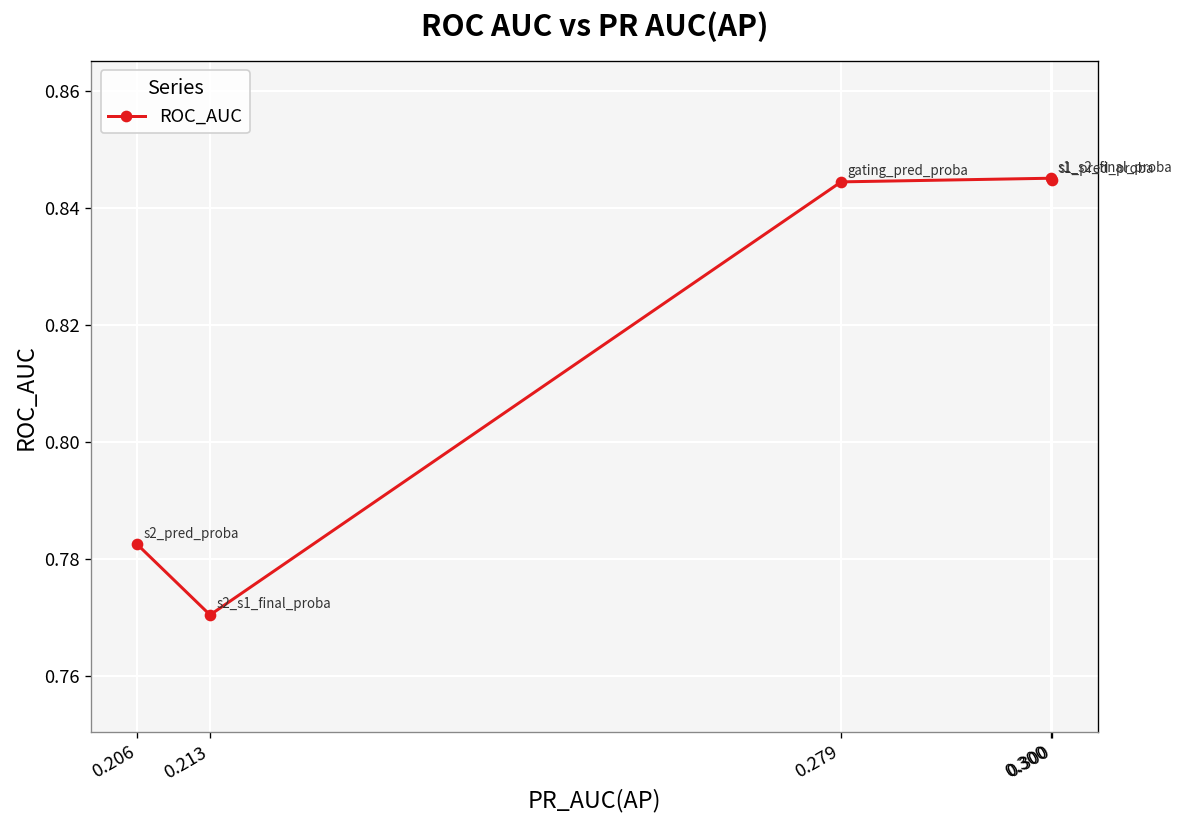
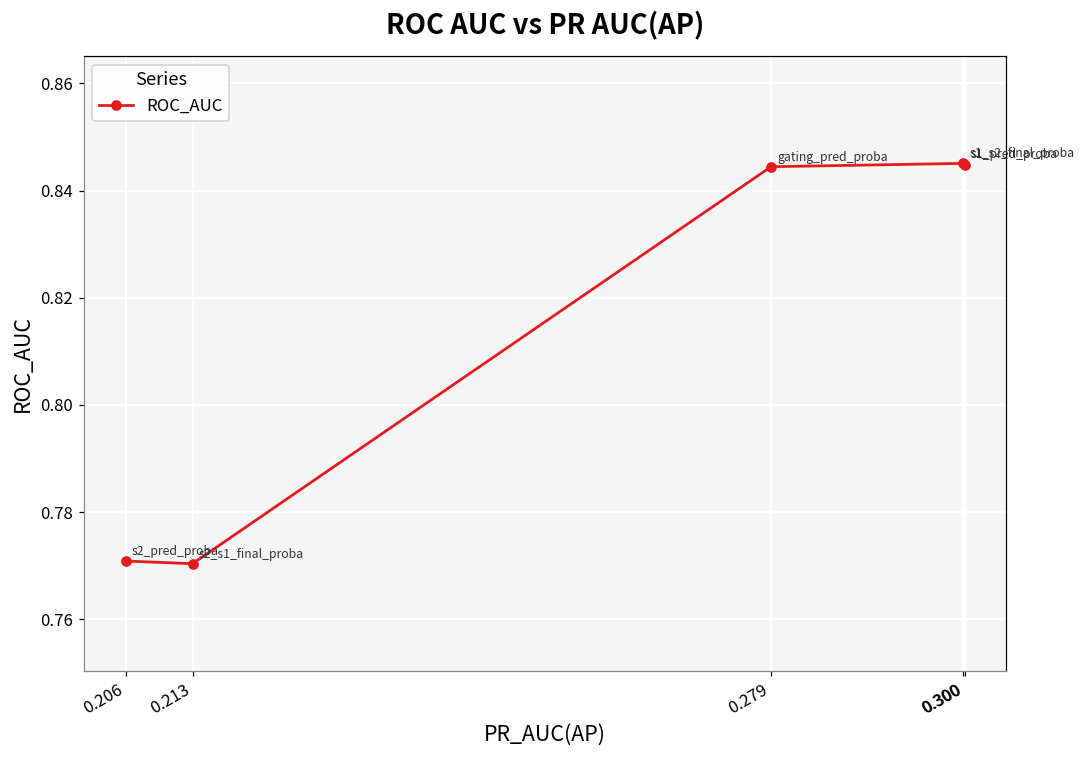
  {
-   "0.206": 0.782,
+   "0.206": 0.771,
    "0.213": 0.770,
    "0.279": 0.844
  }
